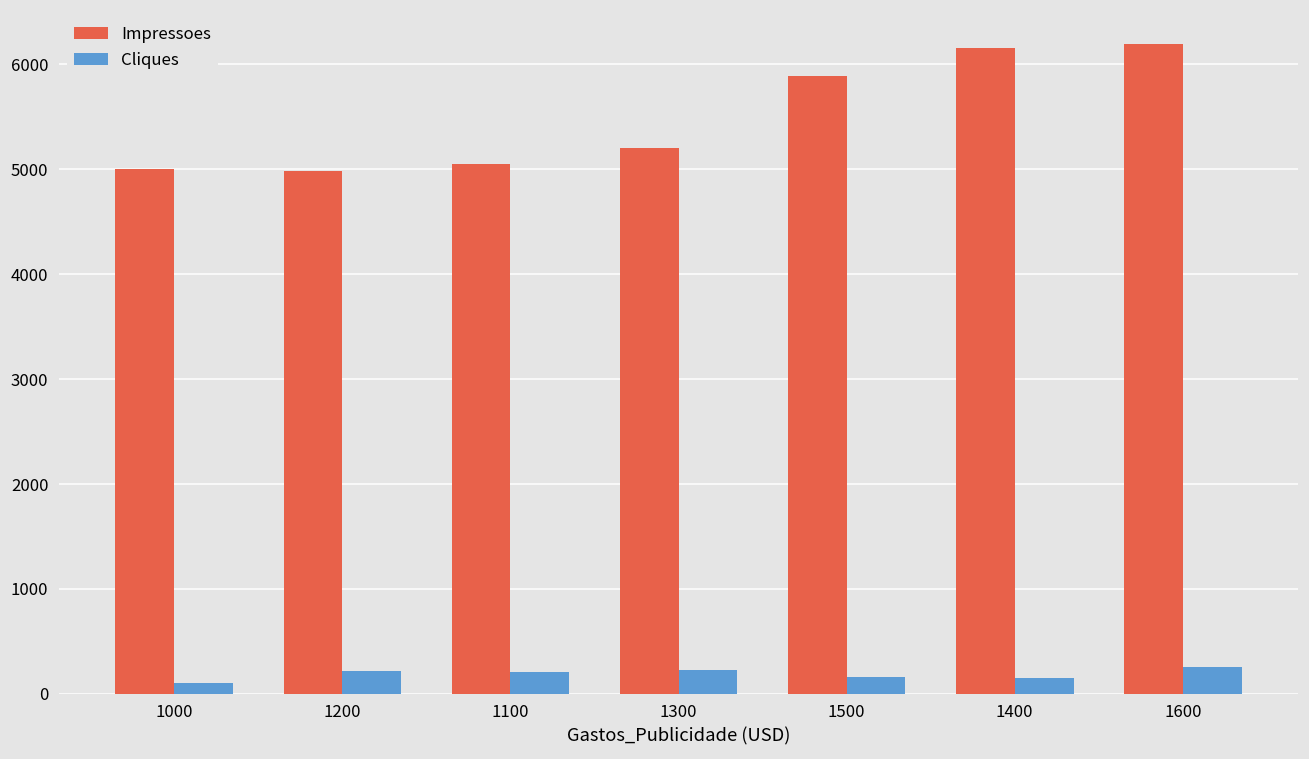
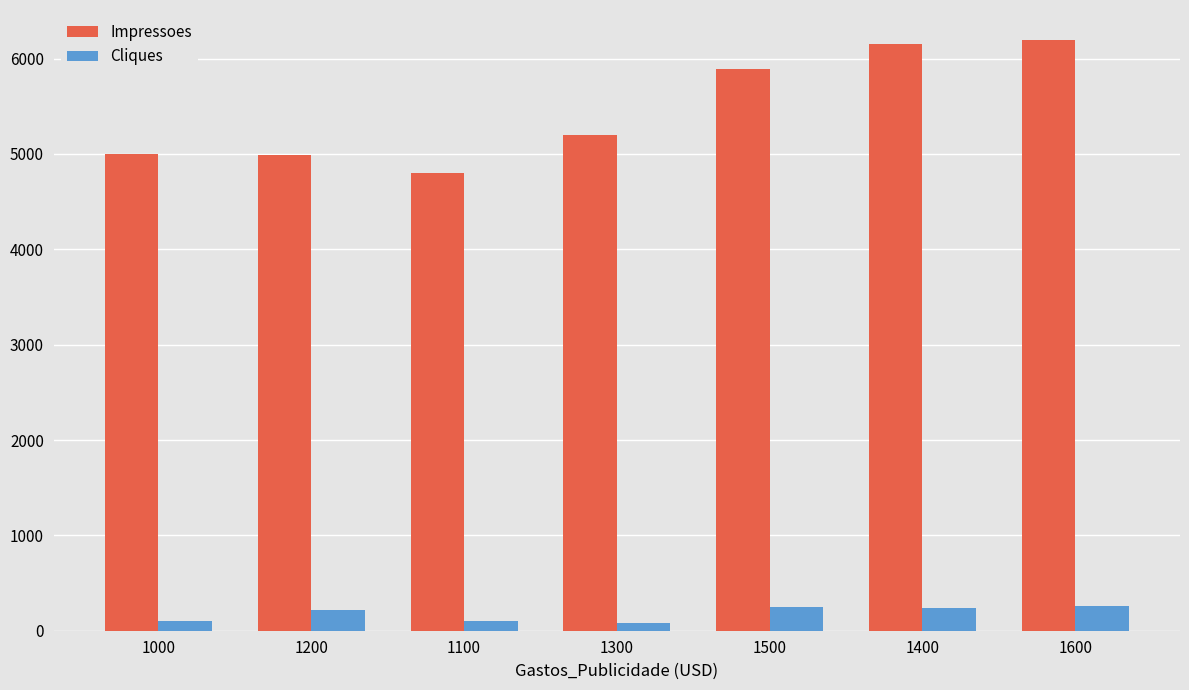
  {
    "Impressoes": {
      "1000": 5000,
      "1200": 5000,
-     "1100": 5000,
+     "1100": 4800,
      "1300": 5200,
      "1500": 5900,
      "1400": 6200,
      "1600": 6200
    },
    "Cliques": {
      "1000": 100,
      "1200": 200,
-     "1100": 200,
-     "1300": 200,
-     "1500": 200,
-     "1400": 100,
+     "1100": 100,
+     "1300": 100,
+     "1500": 300,
+     "1400": 200,
      "1600": 300
    }
  }
